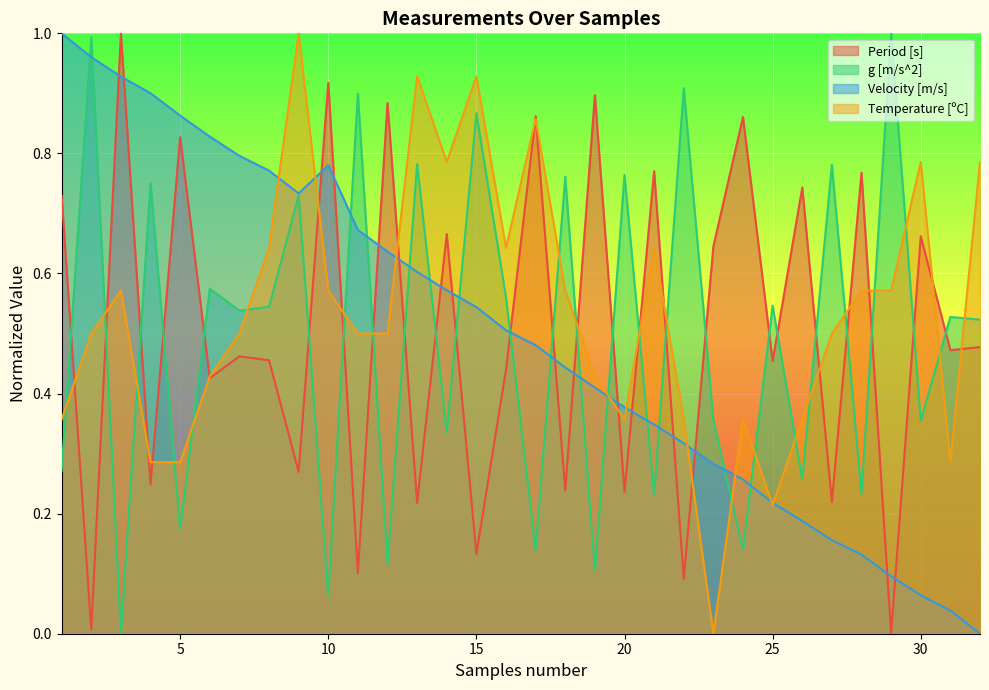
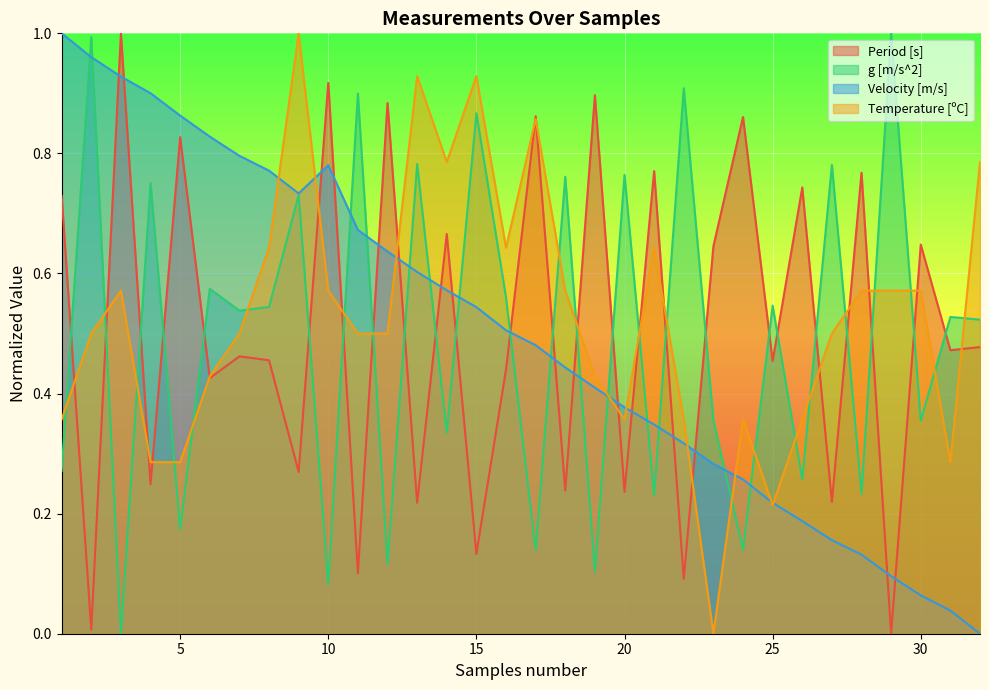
  {
    "Period [s]": {
      "5": 0.83,
      "10": 0.92,
      "15": 0.13,
      "20": 0.24,
      "25": 0.45,
-     "30": 0.66
+     "30": 0.65
    },
    "g [m/s^2]": {
      "5": 0.17,
-     "10": 0.06,
+     "10": 0.08,
      "15": 0.87,
      "20": 0.76,
      "25": 0.55,
      "30": 0.35
    },
    "Velocity [m/s]": {
      "5": 0.86,
      "10": 0.78,
      "15": 0.54,
      "20": 0.38,
      "30": 0.06
    },
    "Temperature [ºC]": {
      "5": 0.29,
      "10": 0.57,
      "15": 0.93,
      "20": 0.36,
-     "30": 0.79
+     "30": 0.57
    }
  }
